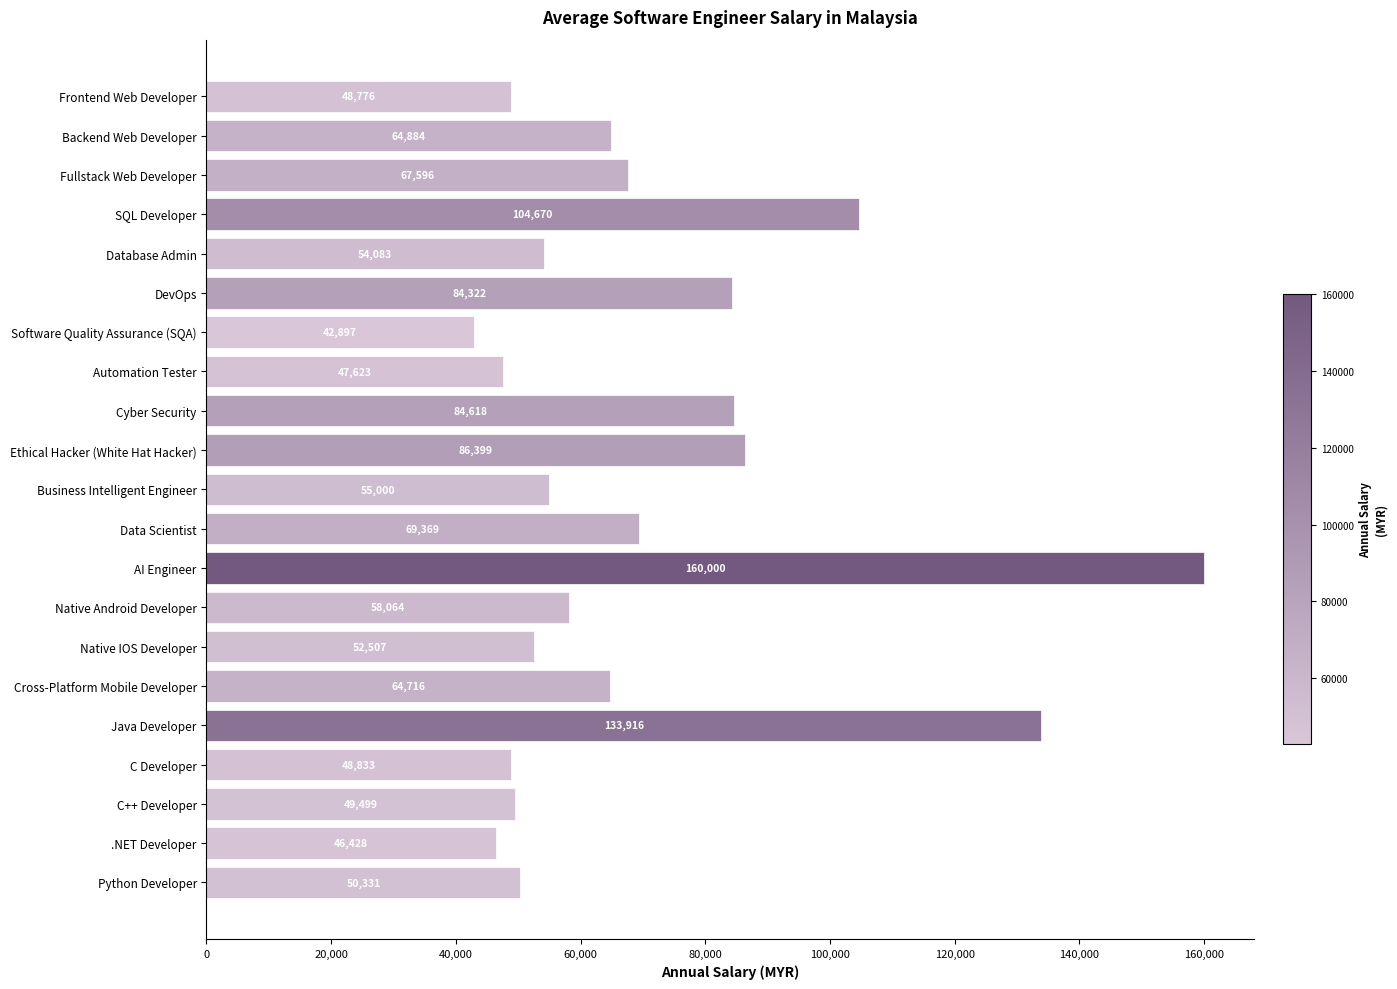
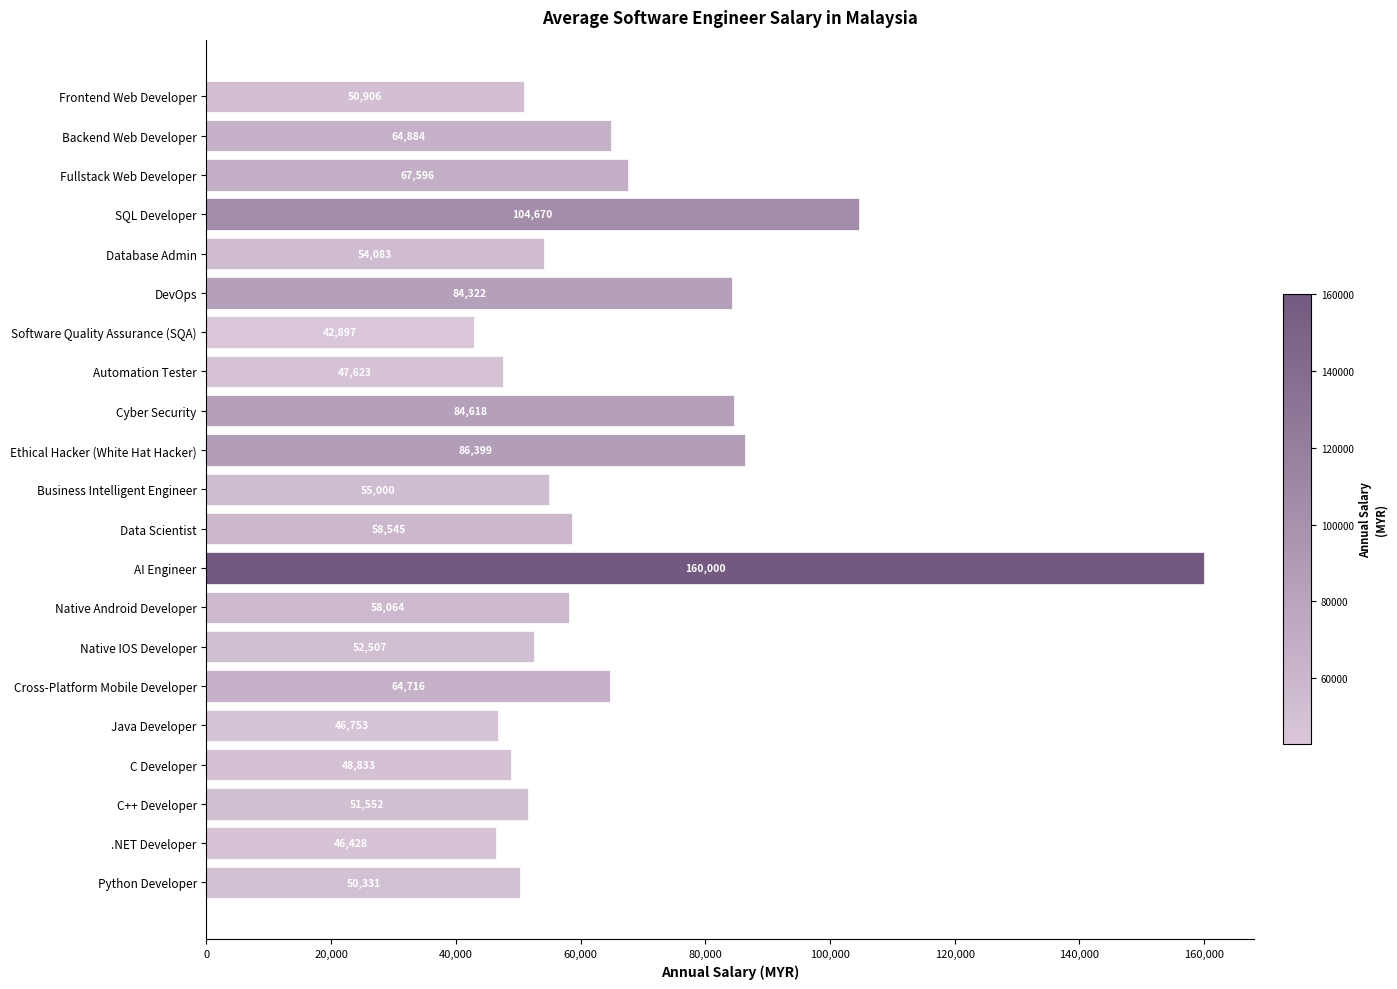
  {
-   "Frontend Web Developer": "48,776",
+   "Frontend Web Developer": "50,906",
    "Backend Web Developer": "64,884",
    "Fullstack Web Developer": "67,596",
    "SQL Developer": "104,670",
    "Database Admin": "54,083",
    "DevOps": "84,322",
    "Software Quality Assurance (SQA)": "42,897",
    "Automation Tester": "47,623",
    "Cyber Security": "84,618",
    "Ethical Hacker (White Hat Hacker)": "86,399",
    "Business Intelligent Engineer": "55,000",
-   "Data Scientist": "69,369",
+   "Data Scientist": "58,545",
    "AI Engineer": "160,000",
    "Native Android Developer": "58,064",
    "Native IOS Developer": "52,507",
    "Cross-Platform Mobile Developer": "64,716",
-   "Java Developer": "133,916",
+   "Java Developer": "46,753",
    "C Developer": "48,833",
-   "C++ Developer": "49,499",
+   "C++ Developer": "51,552",
    ".NET Developer": "46,428",
    "Python Developer": "50,331"
  }
